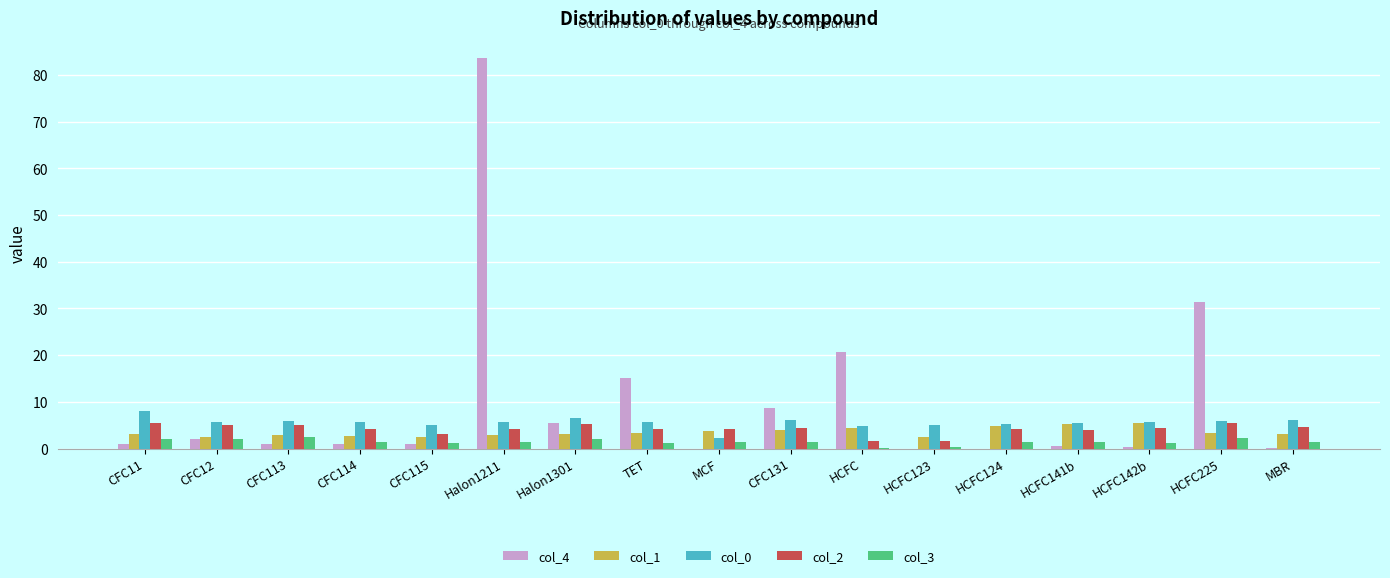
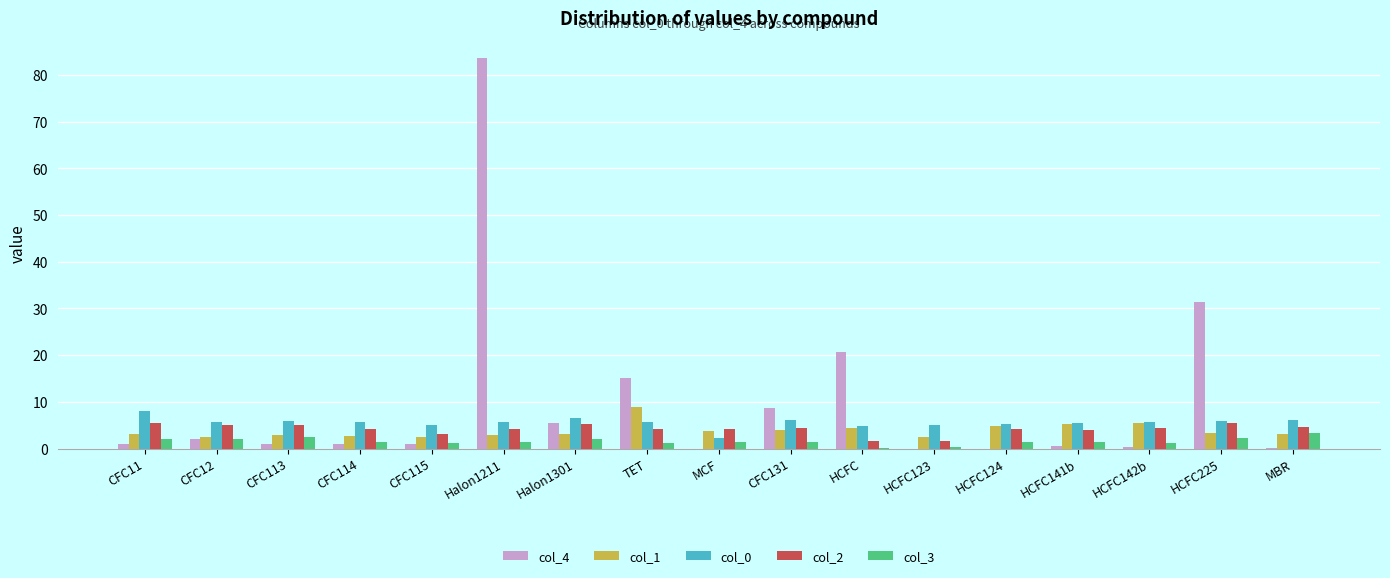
  {
    "col_4": {
      "CFC11": 1,
      "CFC12": 2,
      "CFC113": 1,
      "CFC114": 1,
      "CFC115": 1,
      "Halon1211": 84,
      "Halon1301": 6,
      "TET": 15,
      "MCF": 0,
      "CFC131": 9,
      "HCFC": 21,
      "HCFC123": 0,
      "HCFC124": 0,
      "HCFC141b": 1,
      "HCFC225": 31
    },
    "col_1": {
      "CFC11": 3,
      "CFC12": 3,
      "CFC113": 3,
      "CFC114": 3,
      "CFC115": 3,
      "Halon1211": 3,
      "Halon1301": 3,
-     "TET": 3,
+     "TET": 9,
      "MCF": 4,
      "CFC131": 4,
      "HCFC": 4,
      "HCFC123": 2,
      "HCFC124": 5,
      "HCFC141b": 5,
      "HCFC142b": 6,
      "HCFC225": 3,
      "MBR": 3
    },
    "col_0": {
      "CFC11": 8,
      "CFC12": 6,
      "CFC113": 6,
      "CFC114": 6,
      "CFC115": 5,
      "Halon1211": 6,
      "Halon1301": 7,
      "TET": 6,
      "MCF": 2,
      "CFC131": 6,
      "HCFC": 5,
      "HCFC123": 5,
      "HCFC124": 5,
      "HCFC141b": 6,
      "HCFC142b": 6,
      "HCFC225": 6,
      "MBR": 6
    },
    "col_2": {
      "CFC11": 6,
      "CFC12": 5,
      "CFC113": 5,
      "CFC114": 4,
      "CFC115": 3,
      "Halon1211": 4,
      "Halon1301": 5,
      "TET": 4,
      "MCF": 4,
      "CFC131": 4,
      "HCFC": 2,
      "HCFC123": 2,
      "HCFC124": 4,
      "HCFC141b": 4,
      "HCFC142b": 4,
      "HCFC225": 5,
      "MBR": 5
    },
    "col_3": {
      "CFC11": 2,
      "CFC12": 2,
      "CFC113": 2,
      "CFC114": 1,
      "CFC115": 1,
      "Halon1211": 1,
      "Halon1301": 2,
      "TET": 1,
      "MCF": 1,
      "CFC131": 1,
      "HCFC124": 1,
      "HCFC141b": 1,
      "HCFC142b": 1,
      "HCFC225": 2,
-     "MBR": 1
+     "MBR": 3
    }
  }
